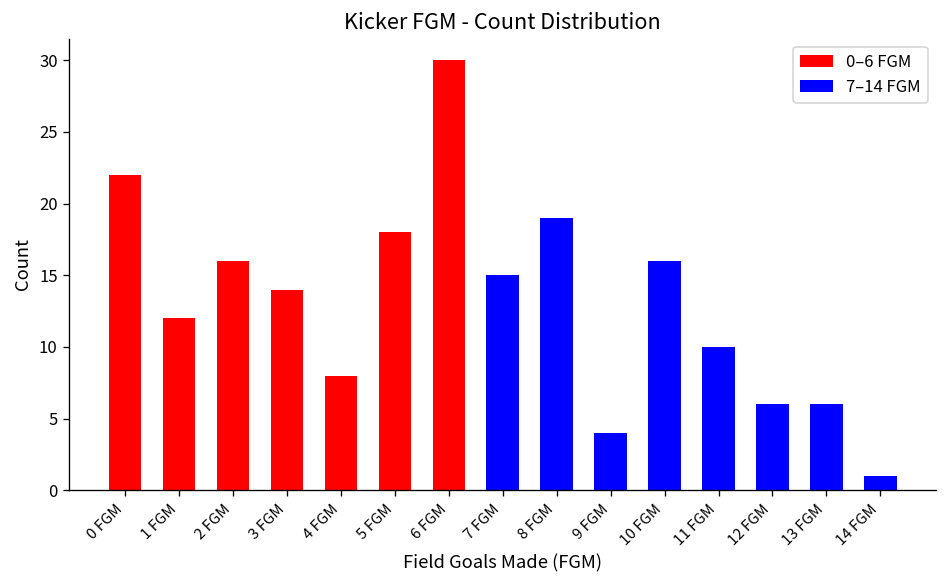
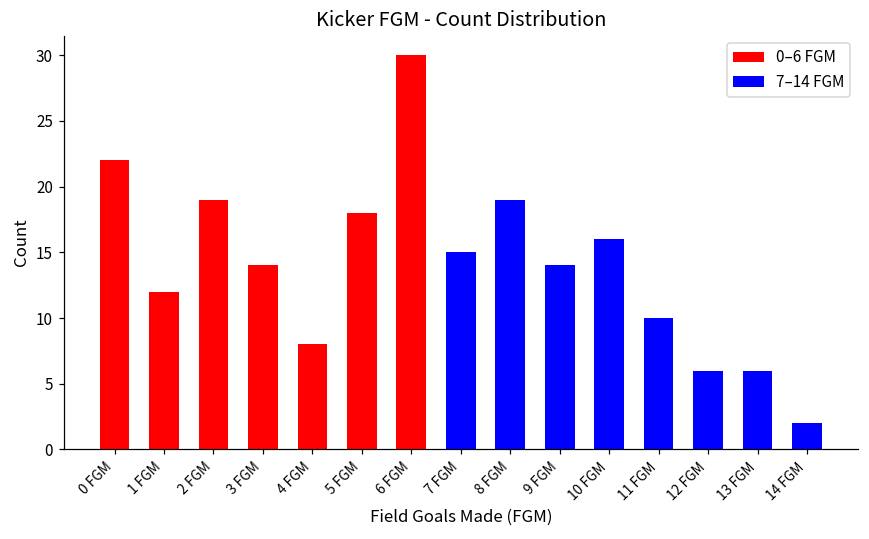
  {
    "0–6 FGM": {
      "0 FGM": 22,
      "1 FGM": 12,
-     "2 FGM": 16,
+     "2 FGM": 19,
      "3 FGM": 14,
      "4 FGM": 8,
      "5 FGM": 18,
      "6 FGM": 30
    },
    "7–14 FGM": {
      "7 FGM": 15,
      "8 FGM": 19,
-     "9 FGM": 4,
+     "9 FGM": 14,
      "10 FGM": 16,
      "11 FGM": 10,
      "12 FGM": 6,
      "13 FGM": 6,
-     "14 FGM": 1
+     "14 FGM": 2
    }
  }
